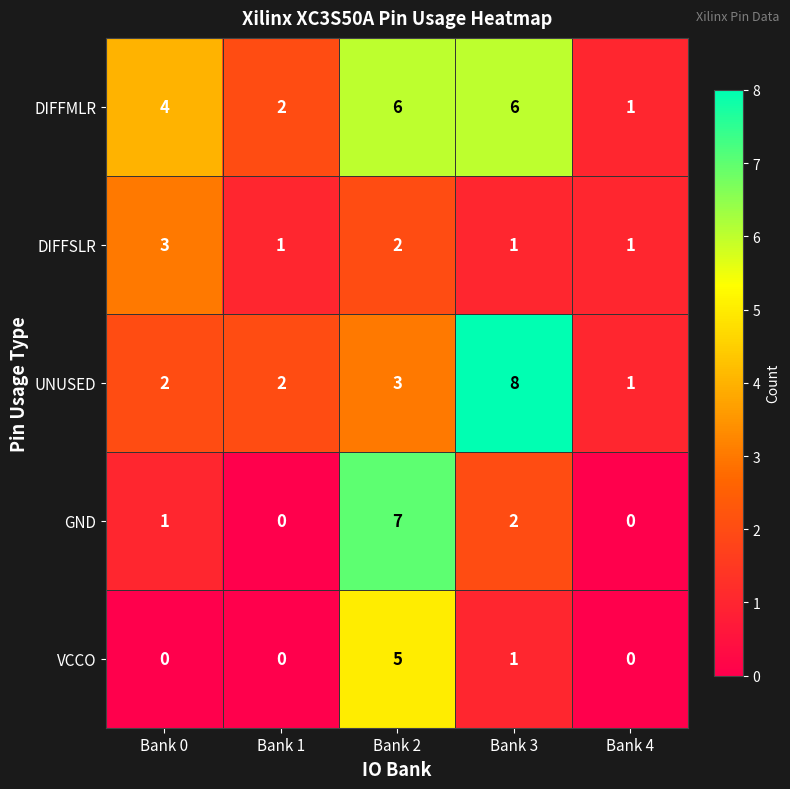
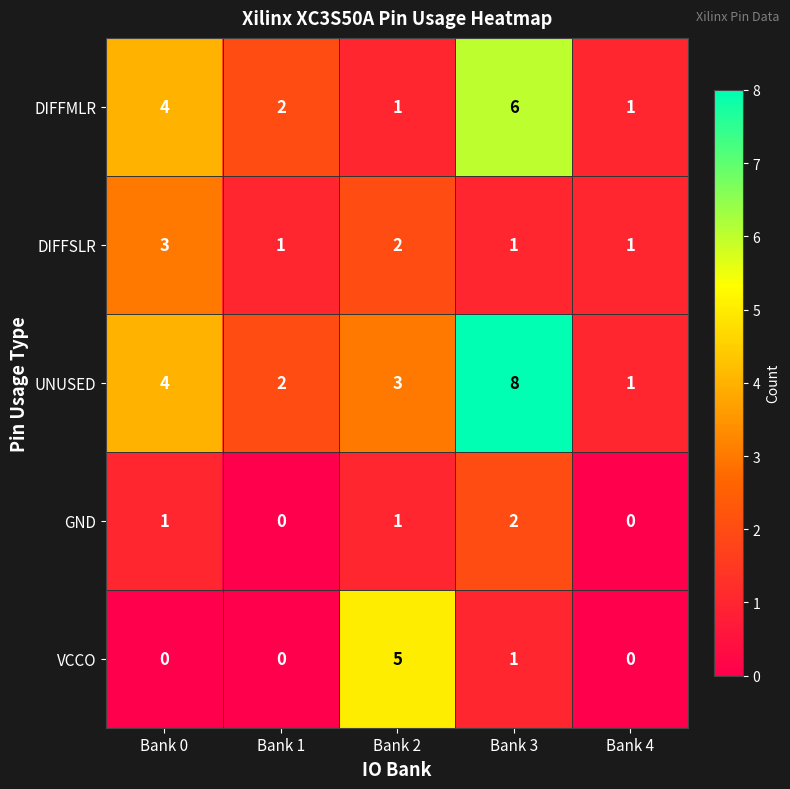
  {
    "DIFFMLR": {
      "Bank 0": 4,
      "Bank 1": 2,
-     "Bank 2": 6,
+     "Bank 2": 1,
      "Bank 3": 6,
      "Bank 4": 1
    },
    "DIFFSLR": {
      "Bank 0": 3,
      "Bank 1": 1,
      "Bank 2": 2,
      "Bank 3": 1,
      "Bank 4": 1
    },
    "UNUSED": {
-     "Bank 0": 2,
+     "Bank 0": 4,
      "Bank 1": 2,
      "Bank 2": 3,
      "Bank 3": 8,
      "Bank 4": 1
    },
    "GND": {
      "Bank 0": 1,
      "Bank 1": 0,
-     "Bank 2": 7,
+     "Bank 2": 1,
      "Bank 3": 2,
      "Bank 4": 0
    },
    "VCCO": {
      "Bank 0": 0,
      "Bank 1": 0,
      "Bank 2": 5,
      "Bank 3": 1,
      "Bank 4": 0
    }
  }
